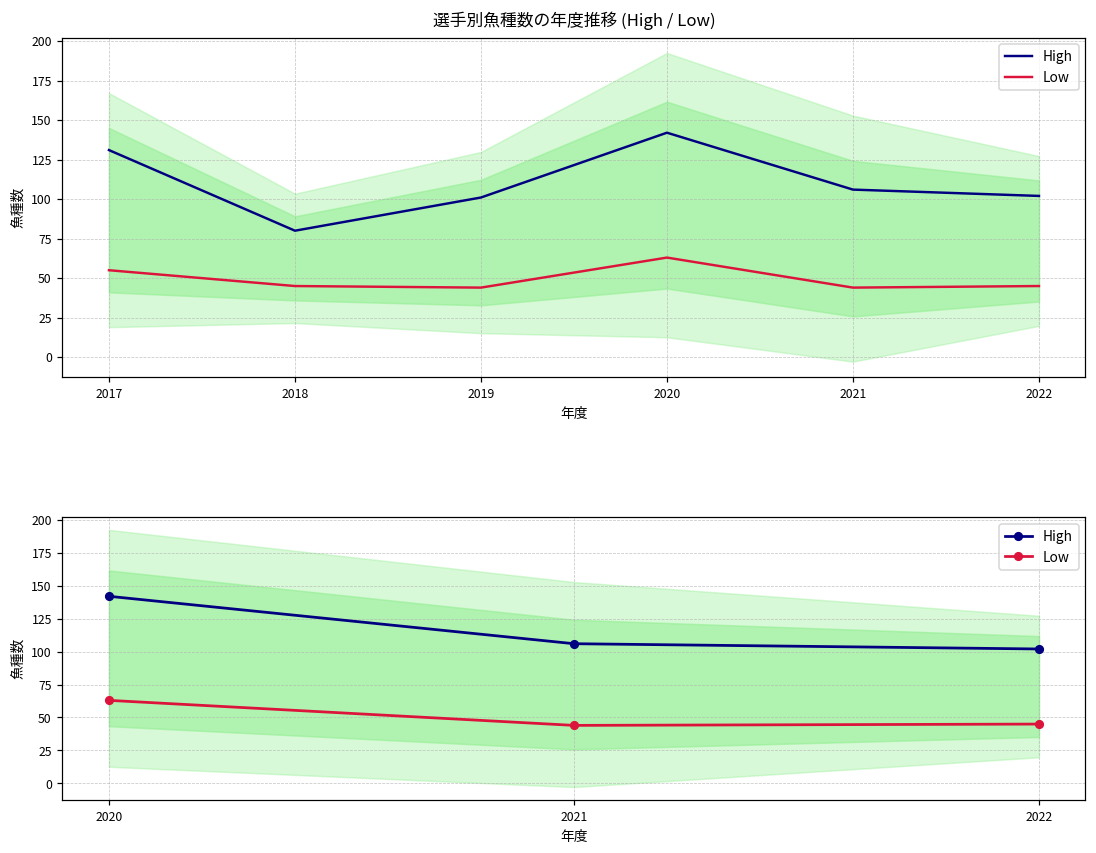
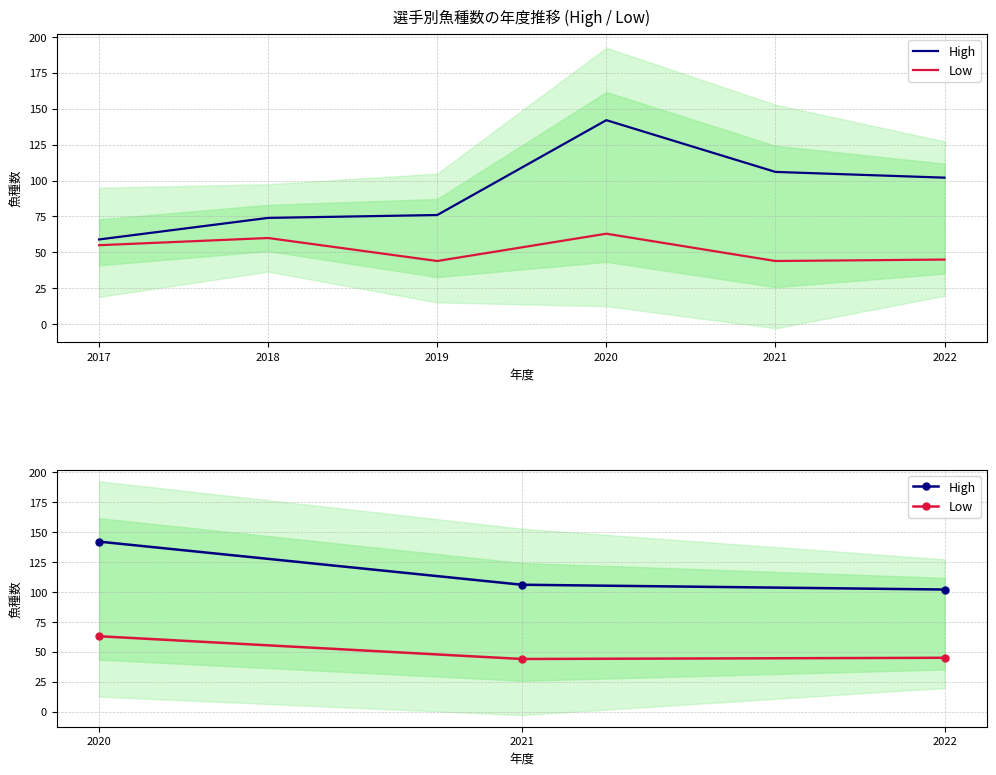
  {
    "選手別魚種数の年度推移 (High / Low)": {
      "High": {
-       "2017": 131,
-       "2018": 80,
-       "2019": 101,
+       "2017": 59,
+       "2018": 74,
+       "2019": 76,
        "2020": 142,
        "2021": 106,
        "2022": 102
      },
      "Low": {
        "2017": 55,
-       "2018": 45,
+       "2018": 60,
        "2019": 44,
        "2020": 63,
        "2021": 44,
        "2022": 45
      }
    }
  }
